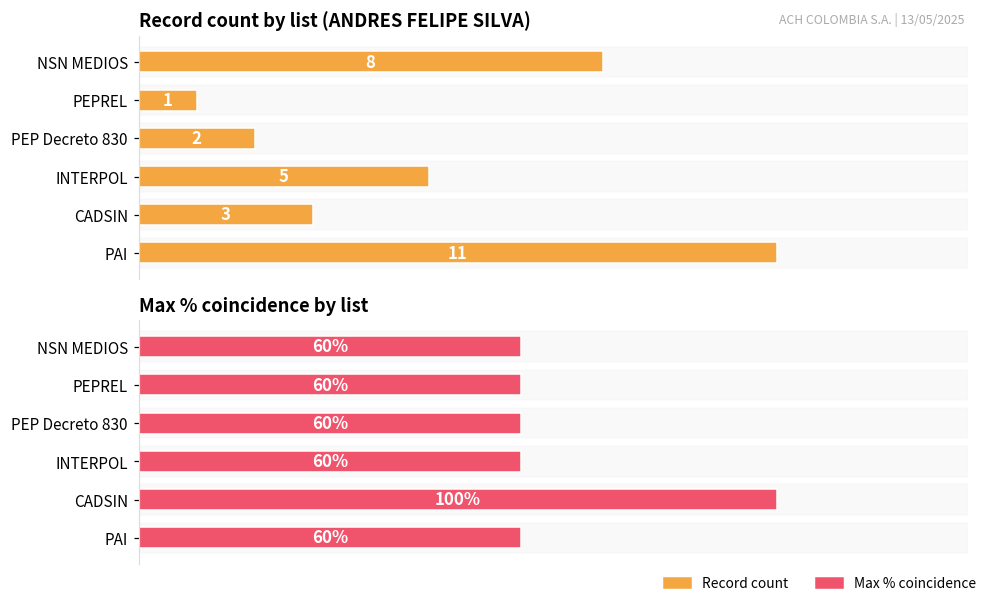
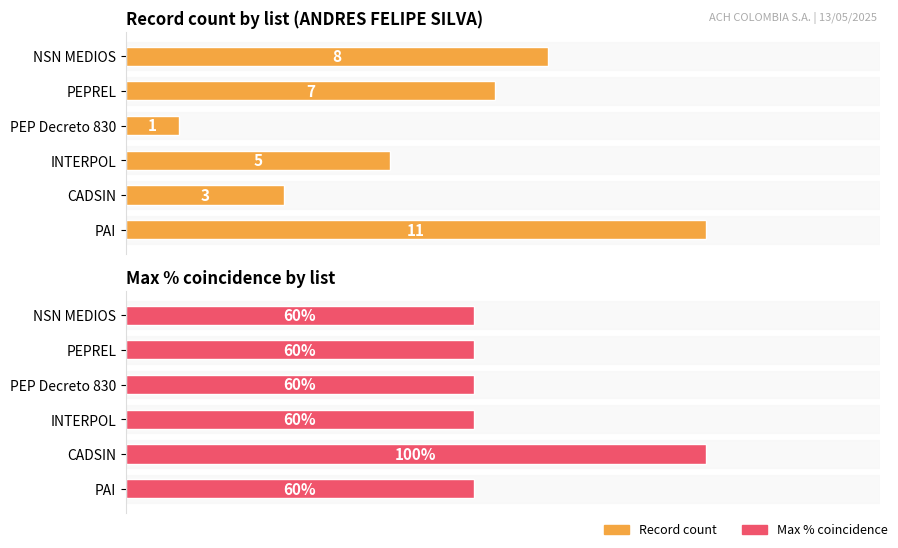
  {
    "Record count by list (ANDRES FELIPE SILVA)": {
      "NSN MEDIOS": "8",
-     "PEPREL": "1",
-     "PEP Decreto 830": "2",
+     "PEPREL": "7",
+     "PEP Decreto 830": "1",
      "INTERPOL": "5",
      "CADSIN": "3",
      "PAI": "11"
    },
    "Max % coincidence by list": {
      "NSN MEDIOS": "60%",
      "PEPREL": "60%",
      "PEP Decreto 830": "60%",
      "INTERPOL": "60%",
      "CADSIN": "100%",
      "PAI": "60%"
    }
  }
